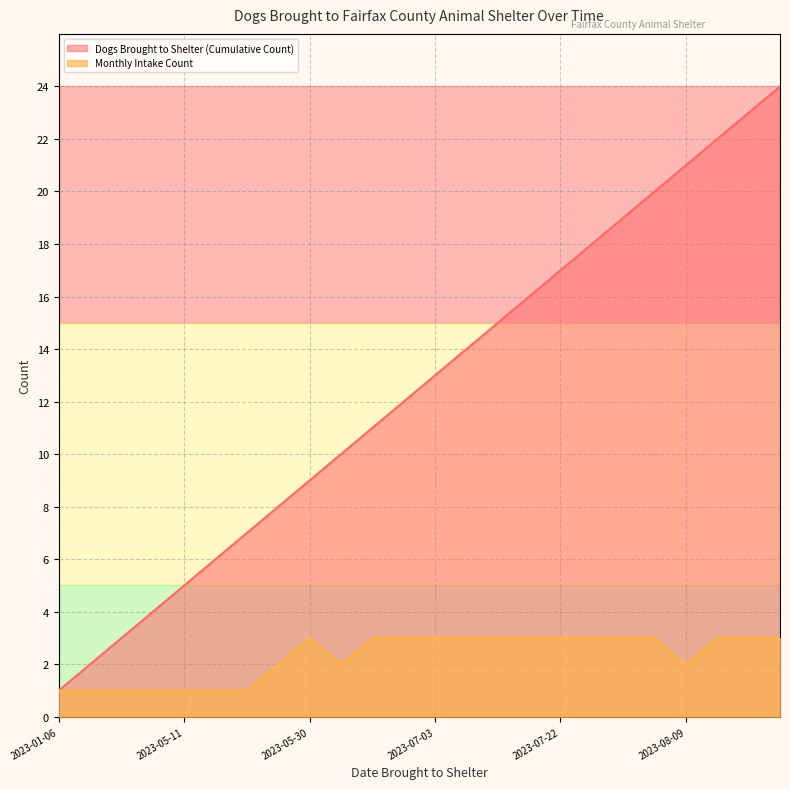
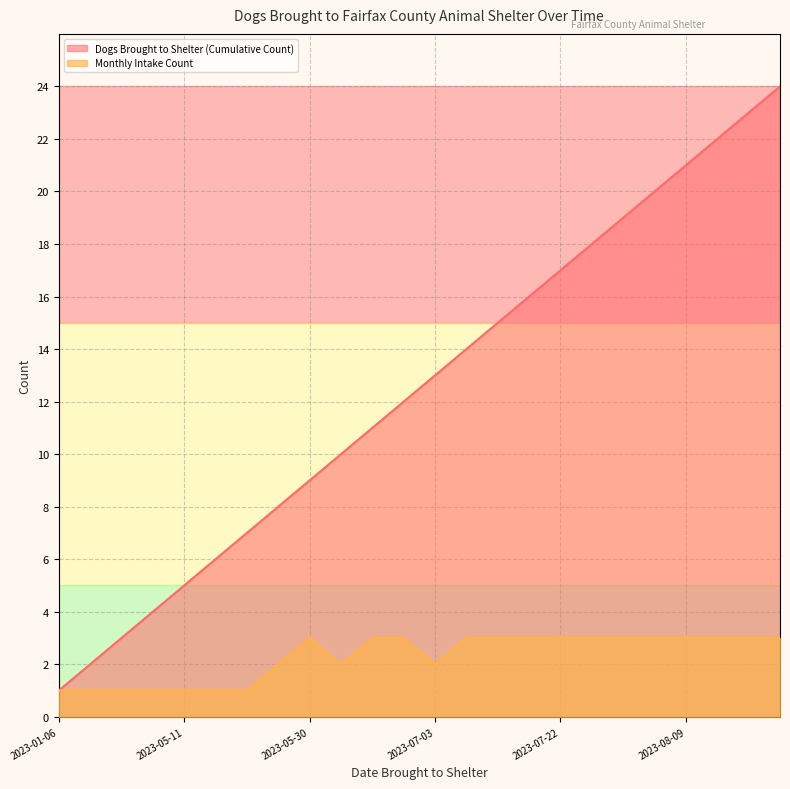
  {
    "Monthly Intake Count": {
      "2023-05-11": 1,
      "2023-05-30": 3,
-     "2023-07-03": 3,
-     "2023-08-09": 2
+     "2023-07-03": 2,
+     "2023-08-09": 3
    }
  }
